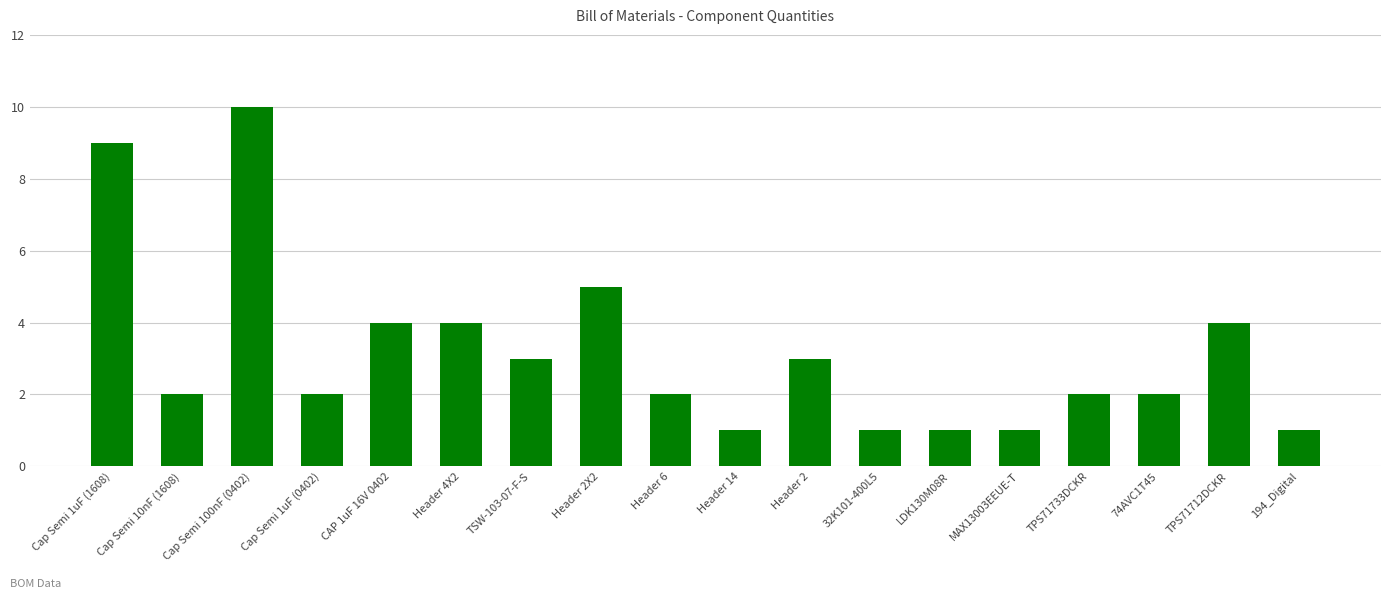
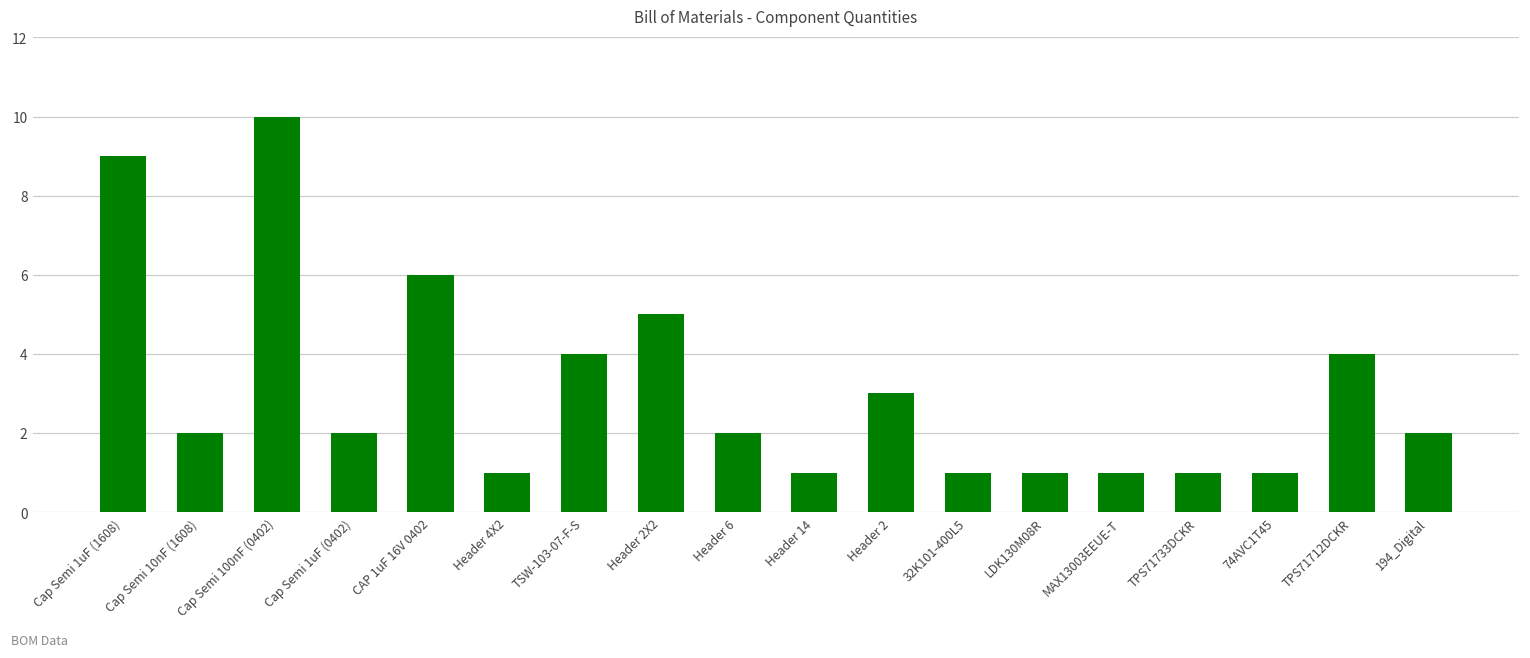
  {
    "Cap Semi 1uF (1608)": 9,
    "Cap Semi 10nF (1608)": 2,
    "Cap Semi 100nF (0402)": 10,
    "Cap Semi 1uF (0402)": 2,
-   "CAP 1uF 16V 0402": 4,
-   "Header 4X2": 4,
-   "TSW-103-07-F-S": 3,
+   "CAP 1uF 16V 0402": 6,
+   "Header 4X2": 1,
+   "TSW-103-07-F-S": 4,
    "Header 2X2": 5,
    "Header 6": 2,
    "Header 14": 1,
    "Header 2": 3,
    "32K101-400L5": 1,
    "LDK130M08R": 1,
    "MAX13003EEUE-T": 1,
-   "TPS71733DCKR": 2,
-   "74AVC1T45": 2,
+   "TPS71733DCKR": 1,
+   "74AVC1T45": 1,
    "TPS71712DCKR": 4,
-   "194_Digital": 1
+   "194_Digital": 2
  }
